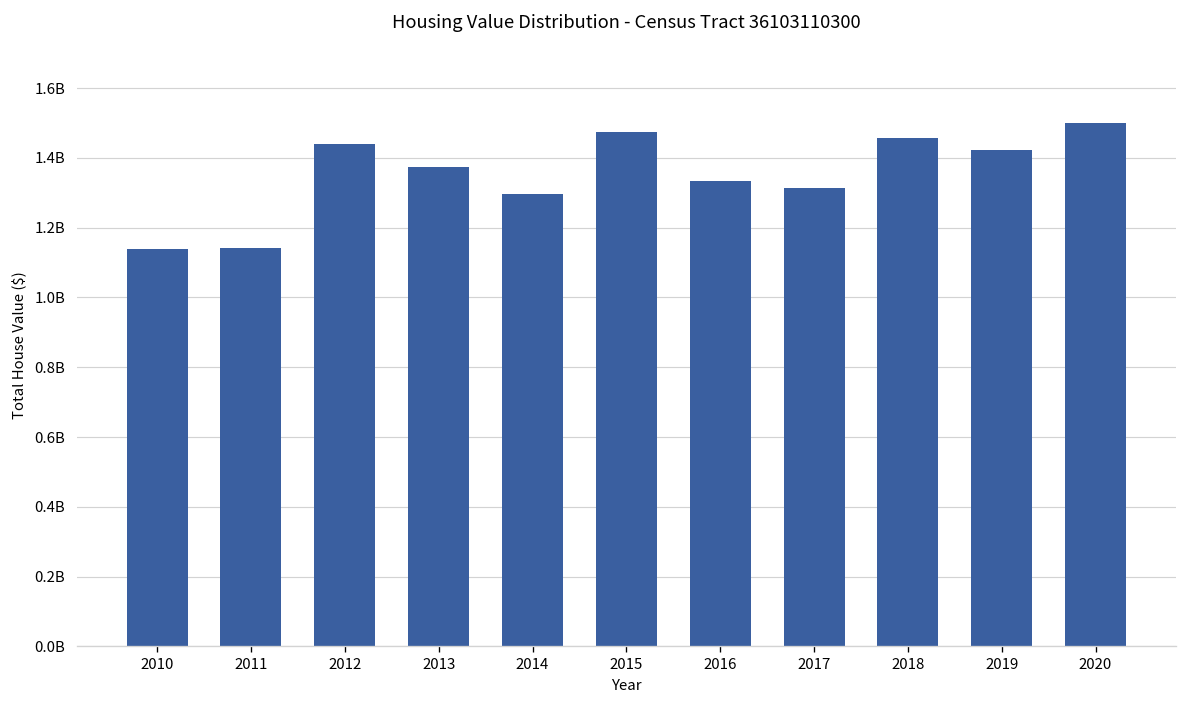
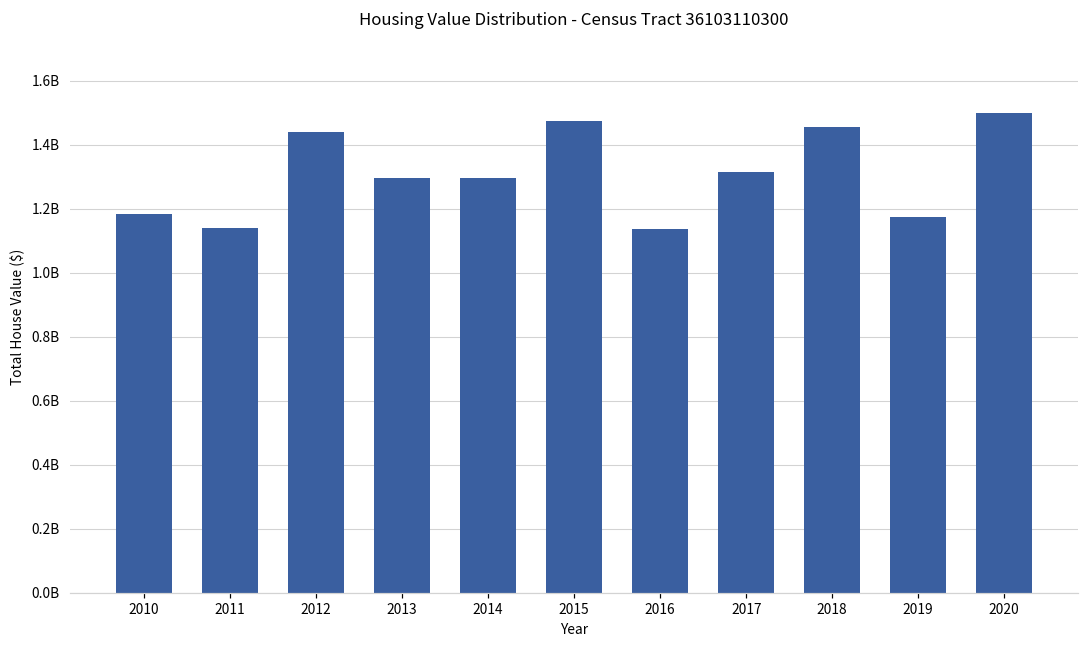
  {
-   "2010": 1140000000,
+   "2010": 1180000000,
    "2011": 1140000000,
    "2012": 1440000000,
-   "2013": 1370000000,
+   "2013": 1300000000,
    "2014": 1300000000,
    "2015": 1470000000,
-   "2016": 1330000000,
+   "2016": 1140000000,
    "2017": 1310000000,
    "2018": 1460000000,
-   "2019": 1420000000,
+   "2019": 1170000000,
    "2020": 1500000000
  }
